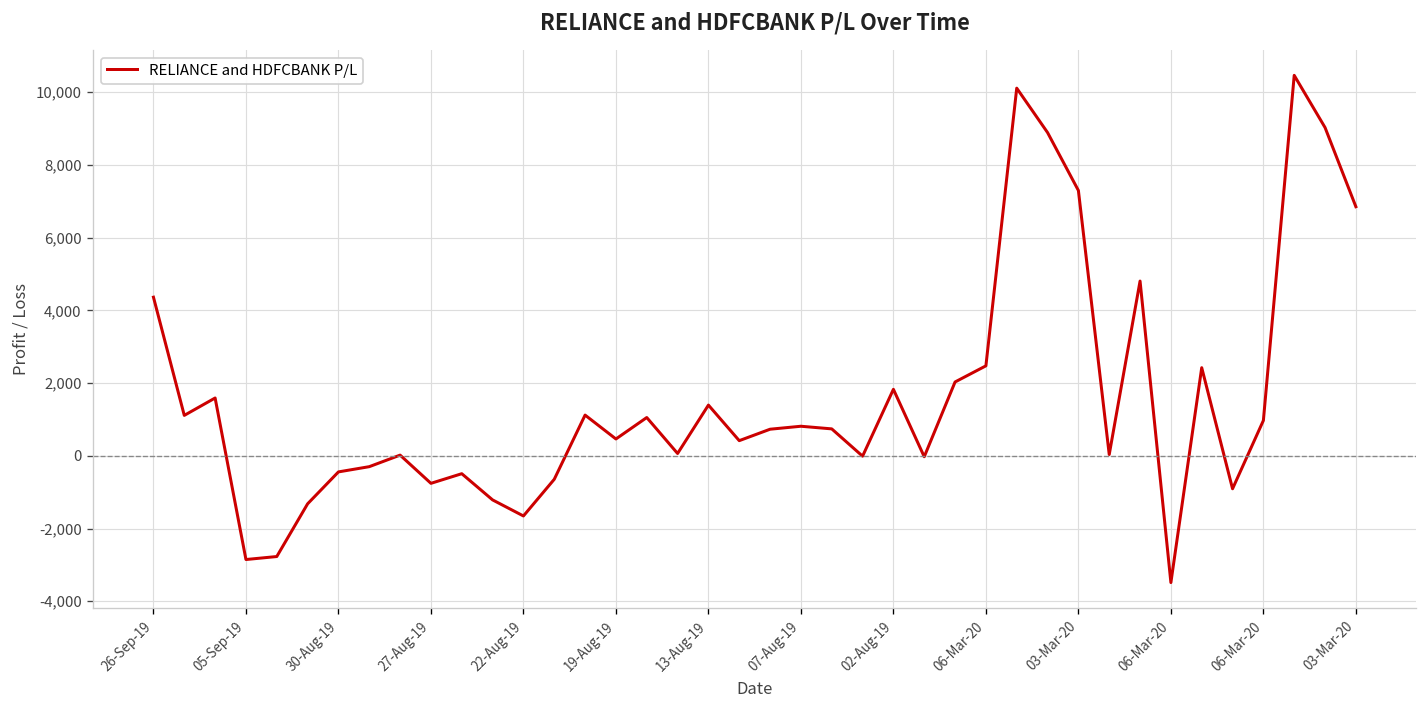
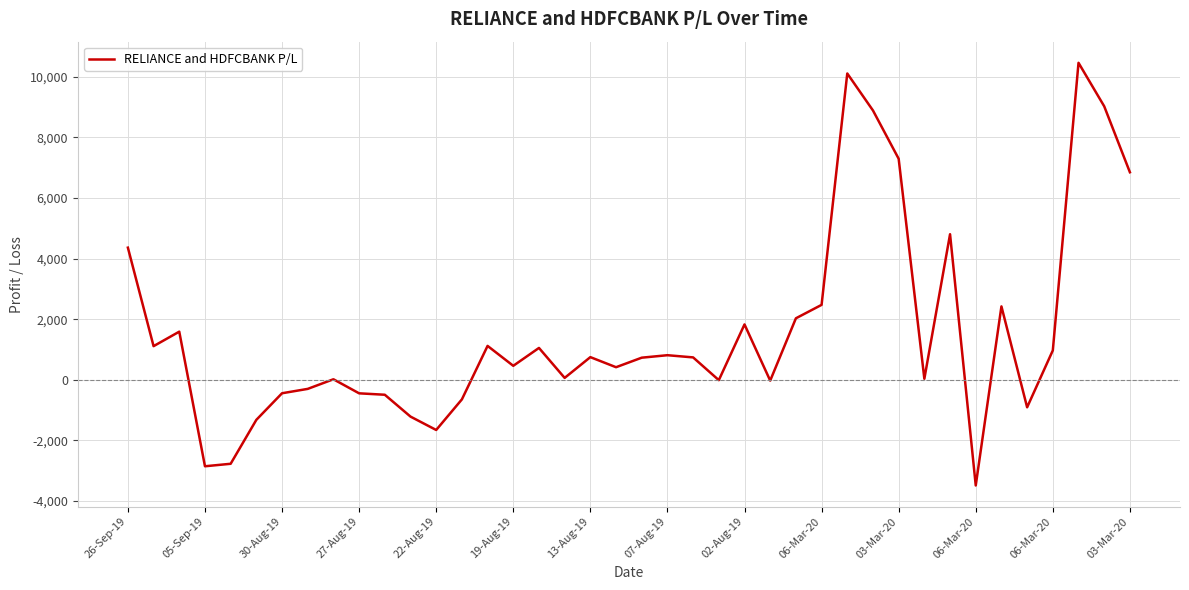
  {
    "26-Sep-19": "4,400",
    "05-Sep-19": "-2,900",
    "30-Aug-19": "-400",
-   "27-Aug-19": "-800",
+   "27-Aug-19": "-400",
    "22-Aug-19": "-1,700",
    "19-Aug-19": "500",
-   "13-Aug-19": "1,400",
+   "13-Aug-19": "700",
    "07-Aug-19": "800",
    "02-Aug-19": "1,800"
  }
